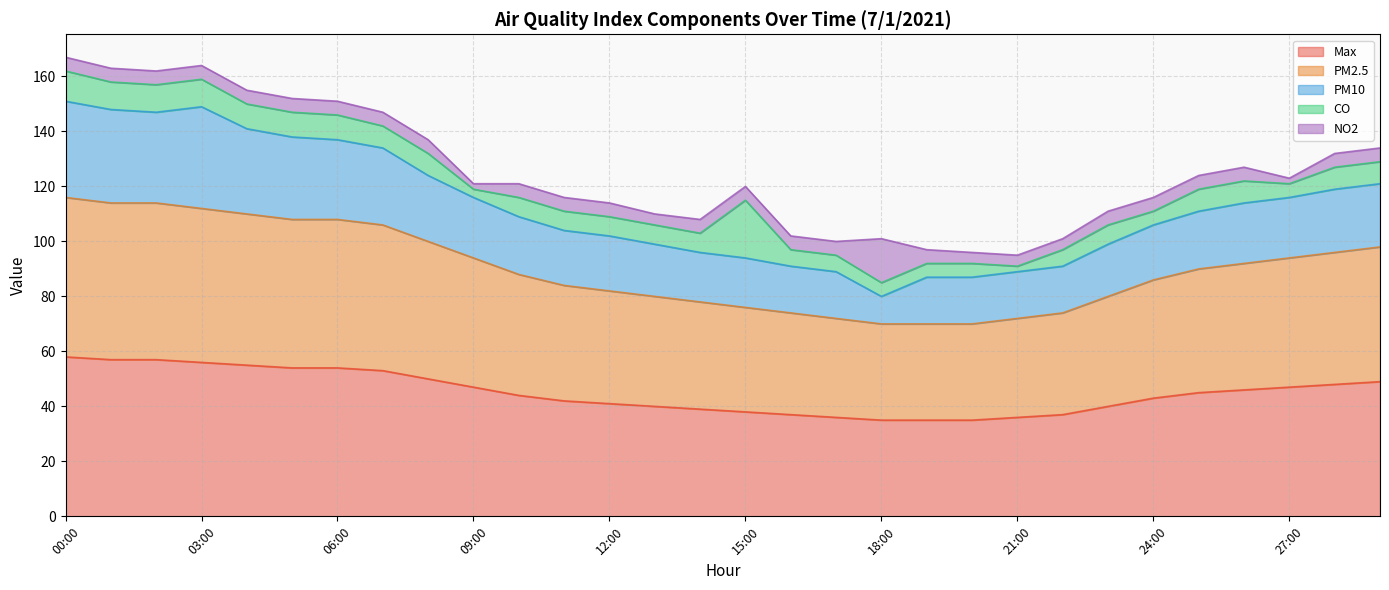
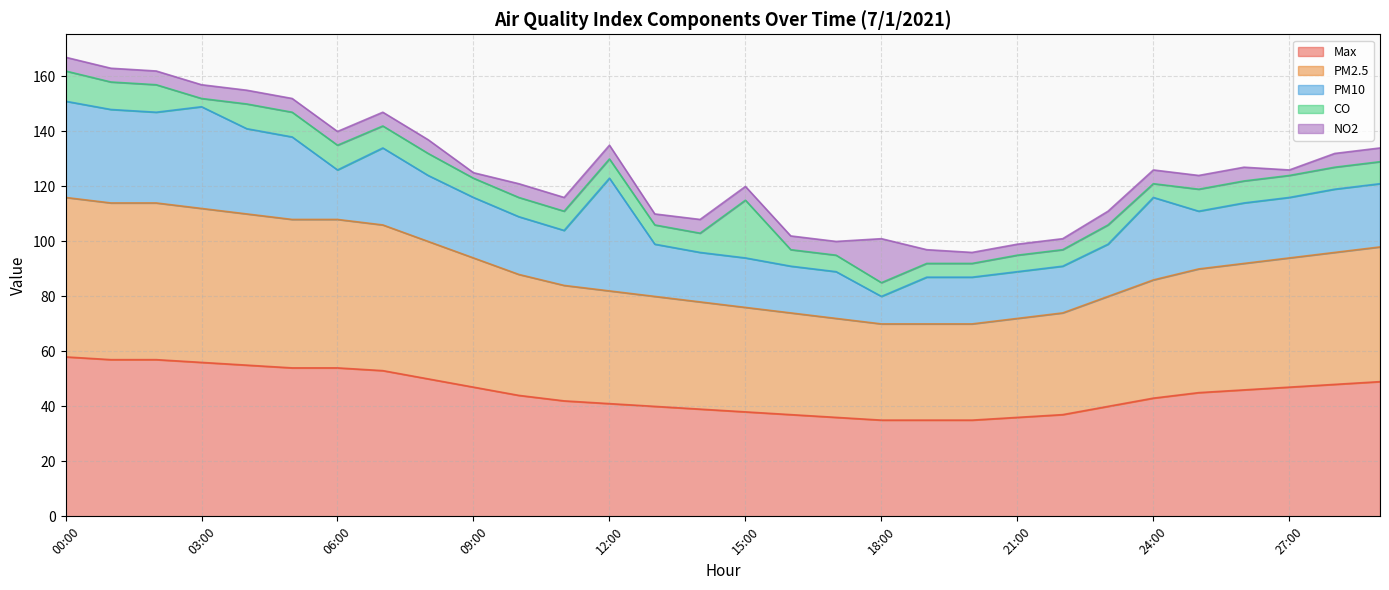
  {
    "PM10": {
      "00:00": 35,
      "03:00": 37,
-     "06:00": 29,
+     "06:00": 18,
      "09:00": 22,
-     "12:00": 20,
+     "12:00": 41,
      "15:00": 18,
      "18:00": 10,
      "21:00": 17,
-     "24:00": 20,
+     "24:00": 30,
      "27:00": 22
    },
    "CO": {
      "00:00": 11,
-     "03:00": 10,
+     "03:00": 3,
      "06:00": 9,
-     "09:00": 3,
+     "09:00": 7,
      "12:00": 7,
      "15:00": 21,
      "18:00": 5,
-     "21:00": 2,
+     "21:00": 6,
      "24:00": 5,
-     "27:00": 5
+     "27:00": 8
    },
    "NO2": {
      "00:00": 5,
      "03:00": 5,
      "06:00": 5,
      "09:00": 2,
      "12:00": 5,
      "15:00": 5,
      "18:00": 16,
      "21:00": 4,
      "24:00": 5,
      "27:00": 2
    }
  }
